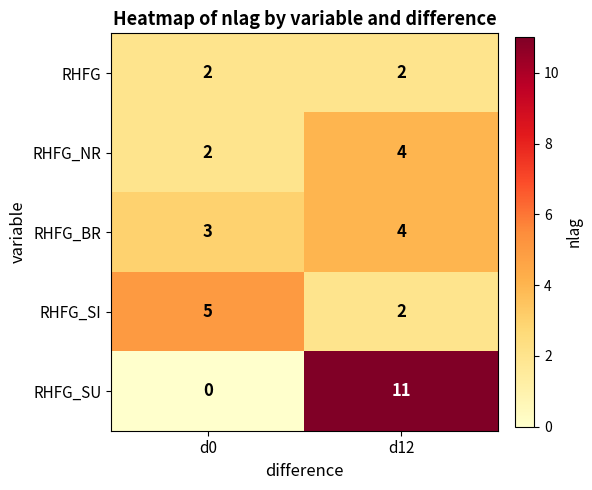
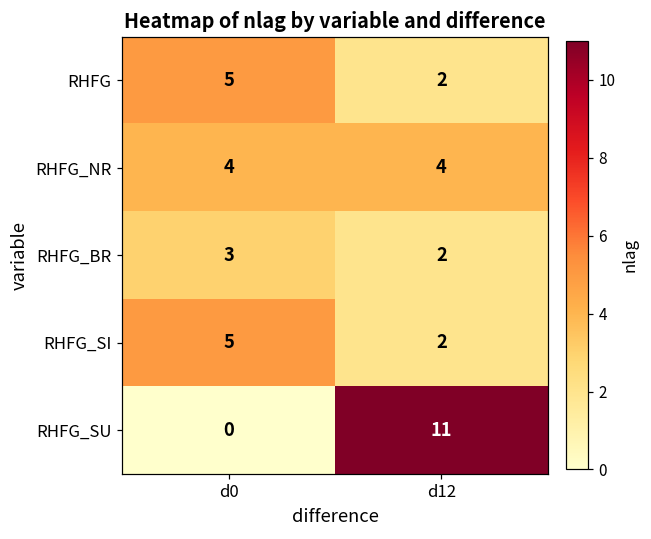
  {
    "RHFG": {
-     "d0": 2,
+     "d0": 5,
      "d12": 2
    },
    "RHFG_NR": {
-     "d0": 2,
+     "d0": 4,
      "d12": 4
    },
    "RHFG_BR": {
      "d0": 3,
-     "d12": 4
+     "d12": 2
    },
    "RHFG_SI": {
      "d0": 5,
      "d12": 2
    },
    "RHFG_SU": {
      "d0": 0,
      "d12": 11
    }
  }
